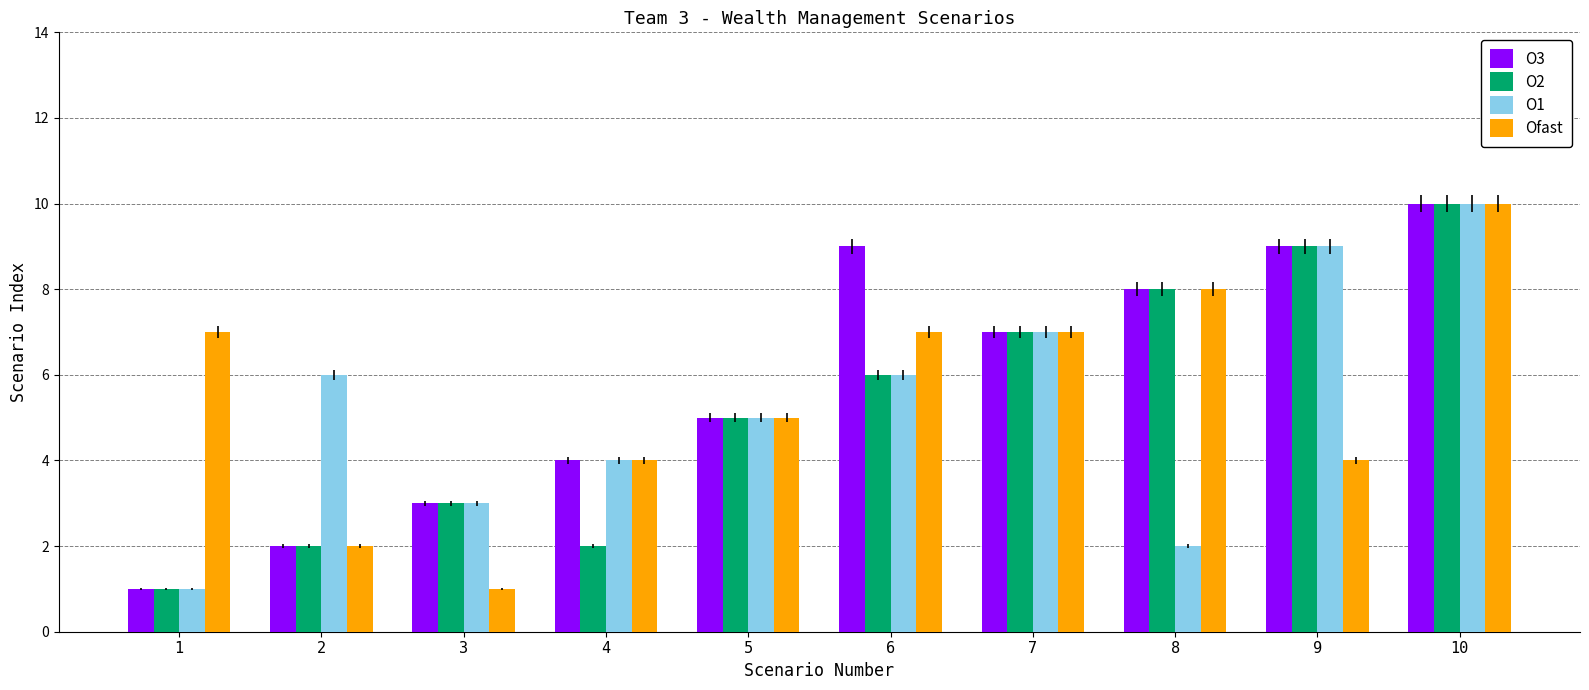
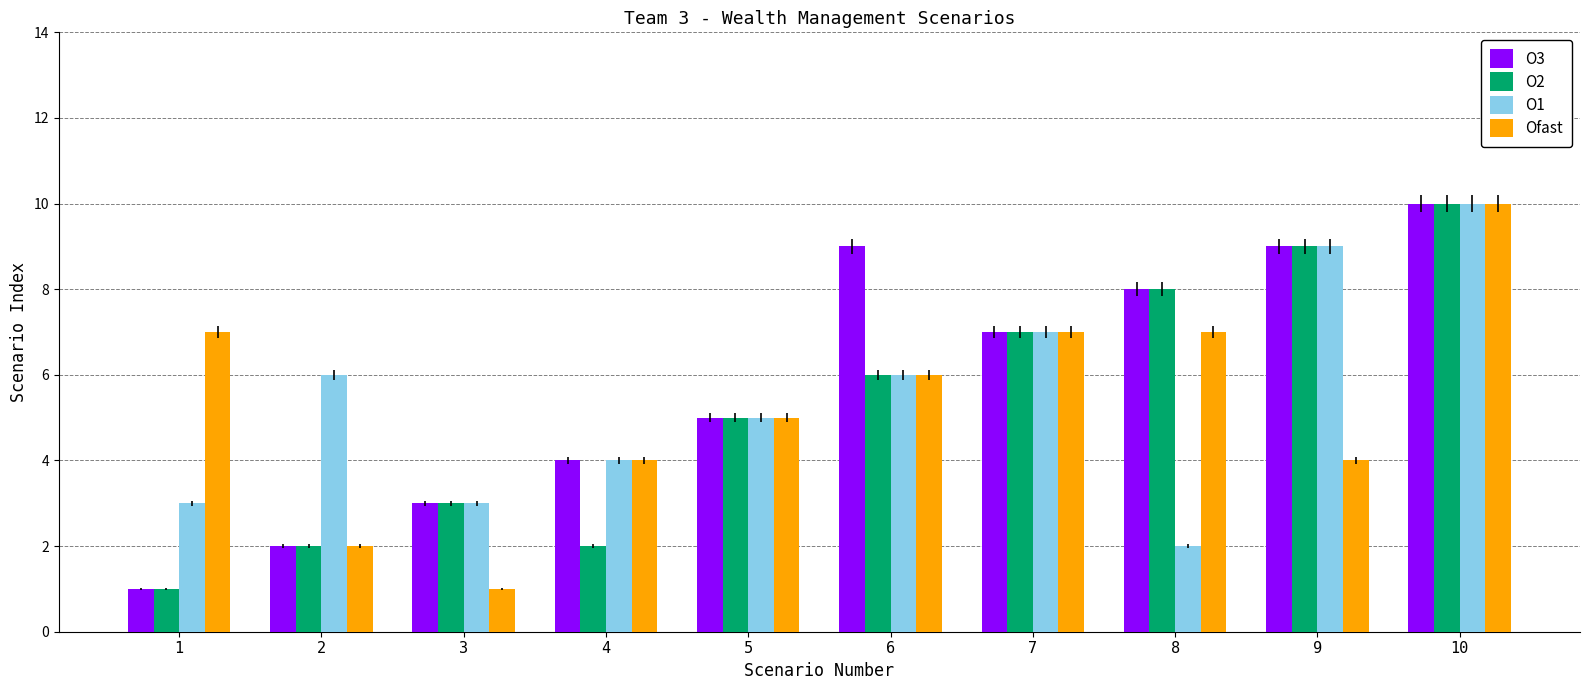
  {
    "O3": {
      "1": 1,
      "2": 2,
      "3": 3,
      "4": 4,
      "5": 5,
      "6": 9,
      "7": 7,
      "8": 8,
      "9": 9,
      "10": 10
    },
    "O2": {
      "1": 1,
      "2": 2,
      "3": 3,
      "4": 2,
      "5": 5,
      "6": 6,
      "7": 7,
      "8": 8,
      "9": 9,
      "10": 10
    },
    "O1": {
-     "1": 1,
+     "1": 3,
      "2": 6,
      "3": 3,
      "4": 4,
      "5": 5,
      "6": 6,
      "7": 7,
      "8": 2,
      "9": 9,
      "10": 10
    },
    "Ofast": {
      "1": 7,
      "2": 2,
      "3": 1,
      "4": 4,
      "5": 5,
-     "6": 7,
+     "6": 6,
      "7": 7,
-     "8": 8,
+     "8": 7,
      "9": 4,
      "10": 10
    }
  }
